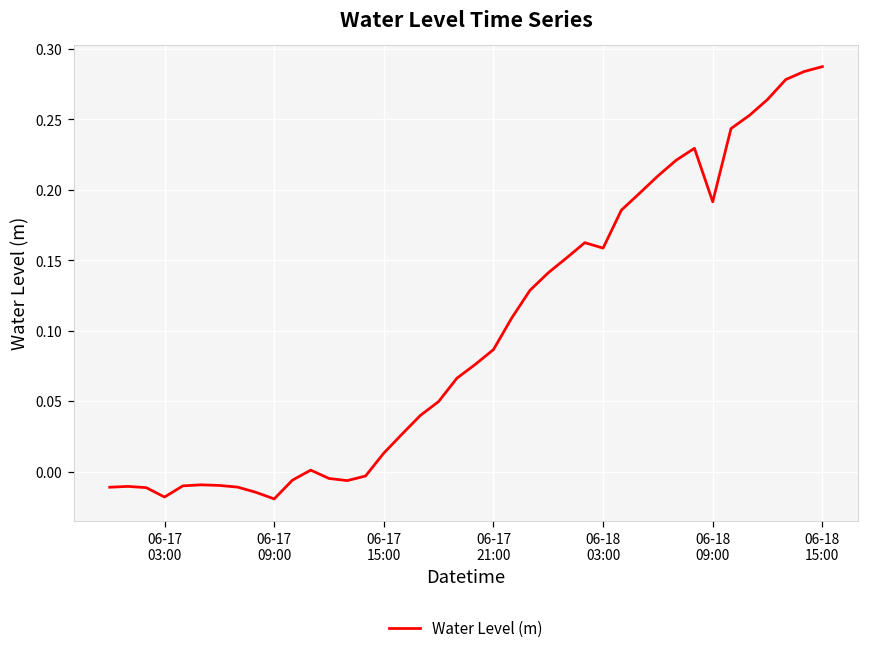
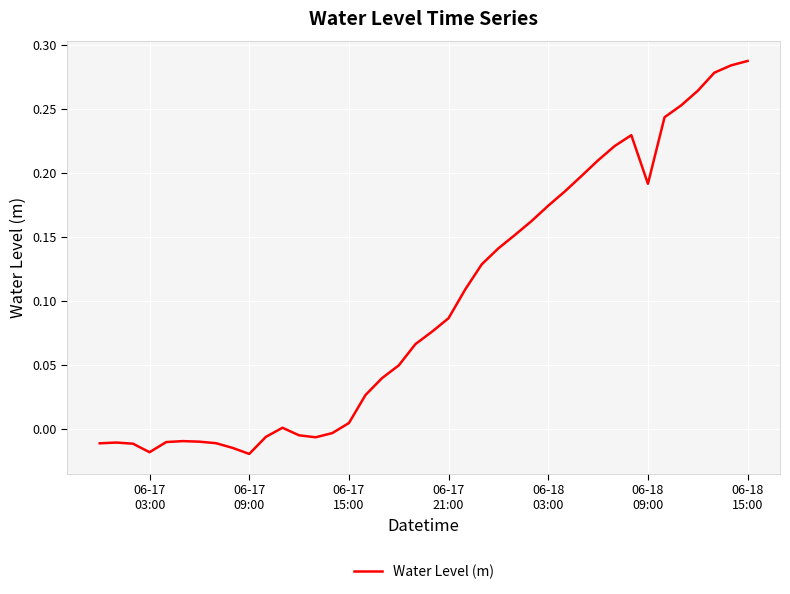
  {
    "06-17 03:00": -0.018,
    "06-17 09:00": -0.019,
-   "06-17 15:00": 0.013,
+   "06-17 15:00": 0.005,
    "06-17 21:00": 0.087,
-   "06-18 03:00": 0.159,
+   "06-18 03:00": 0.174,
    "06-18 09:00": 0.191,
    "06-18 15:00": 0.287
  }
